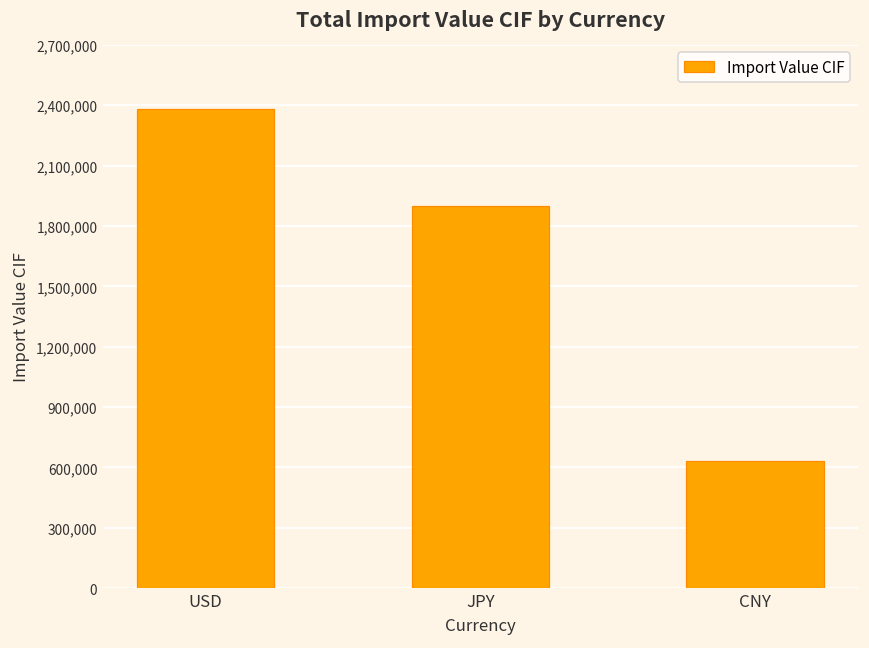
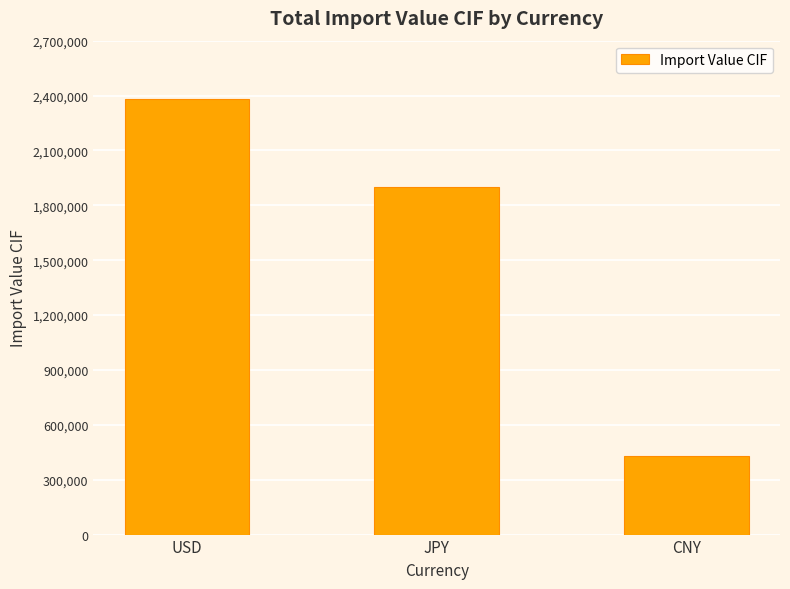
  {
    "USD": "2,380,000",
    "JPY": "1,900,000",
-   "CNY": "630,000"
+   "CNY": "430,000"
  }
